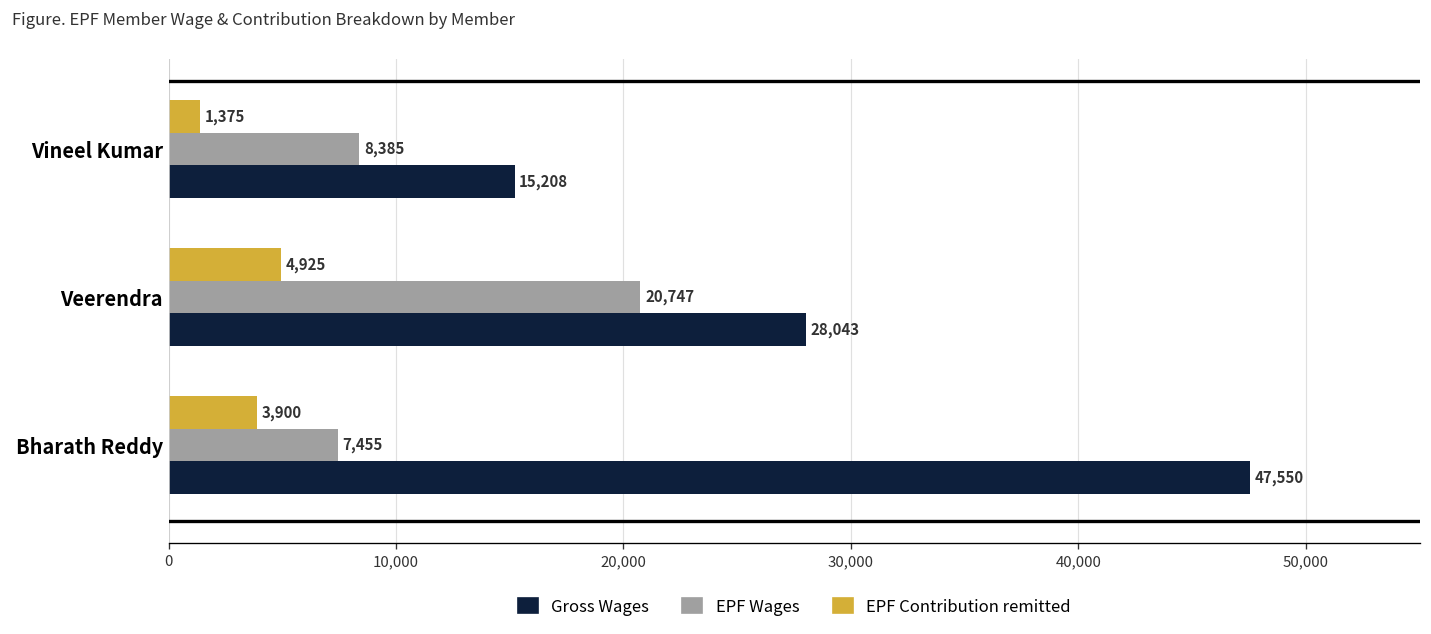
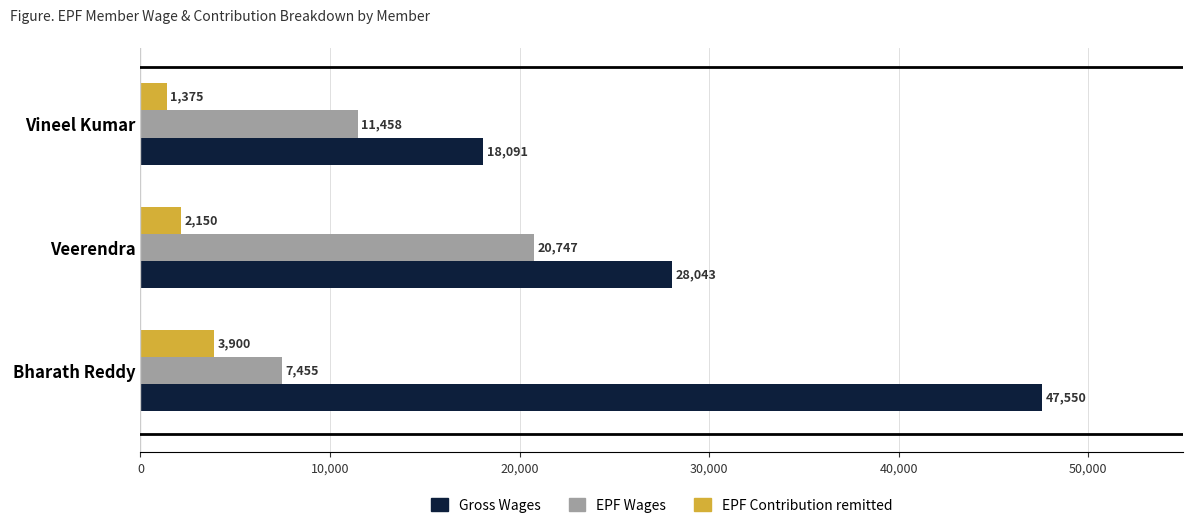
  {
    "Gross Wages": {
-     "Vineel Kumar": "15,208",
+     "Vineel Kumar": "18,091",
      "Veerendra": "28,043",
      "Bharath Reddy": "47,550"
    },
    "EPF Wages": {
-     "Vineel Kumar": "8,385",
+     "Vineel Kumar": "11,458",
      "Veerendra": "20,747",
      "Bharath Reddy": "7,455"
    },
    "EPF Contribution remitted": {
      "Vineel Kumar": "1,375",
-     "Veerendra": "4,925",
+     "Veerendra": "2,150",
      "Bharath Reddy": "3,900"
    }
  }
